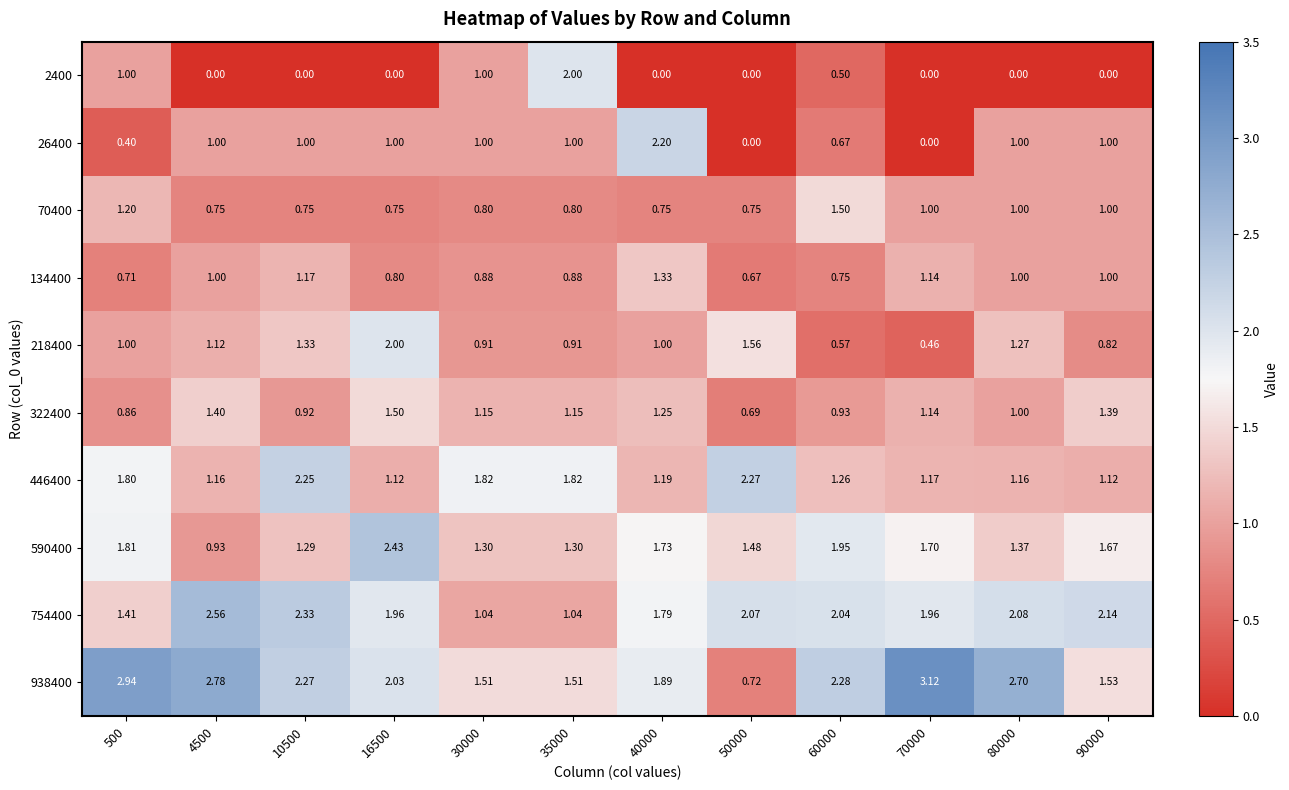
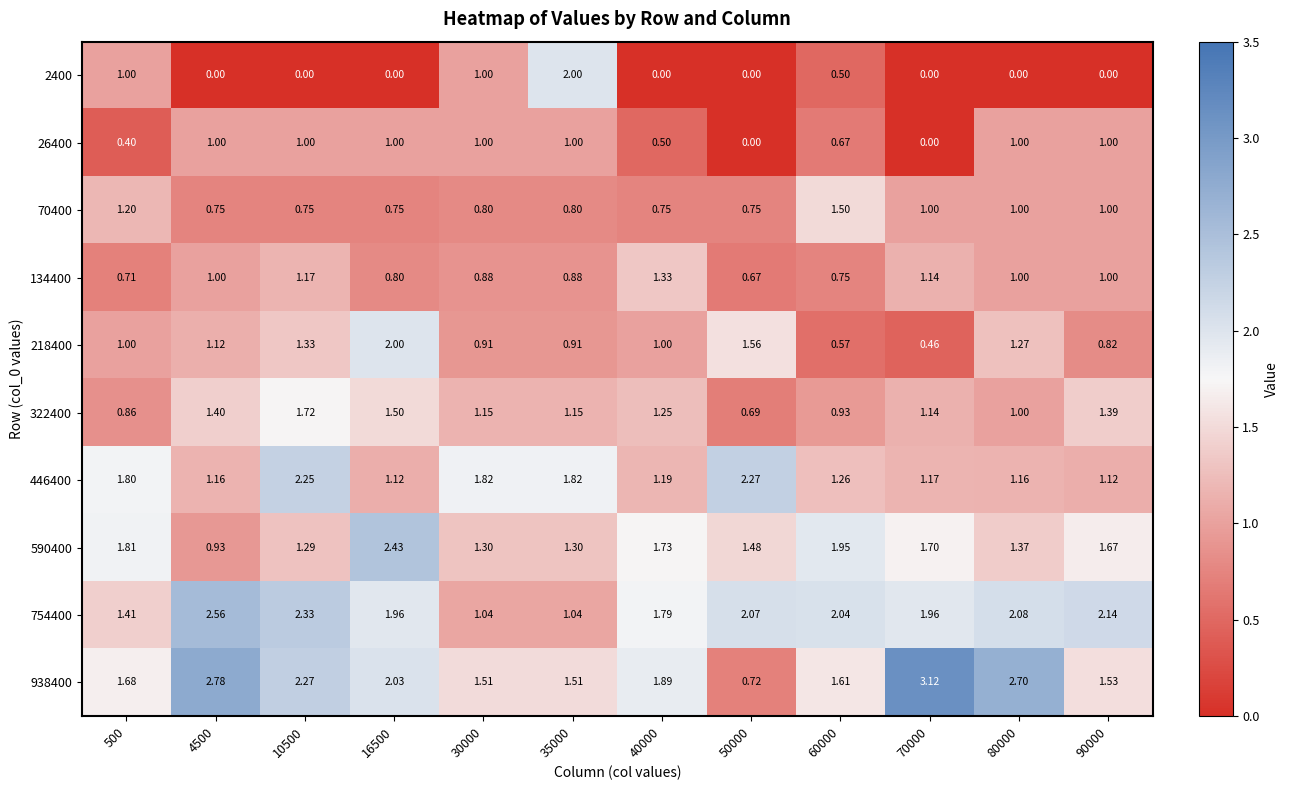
  {
    "2400": {
      "500": 1.00,
      "4500": 0.00,
      "10500": 0.00,
      "16500": 0.00,
      "30000": 1.00,
      "35000": 2.00,
      "40000": 0.00,
      "50000": 0.00,
      "60000": 0.50,
      "70000": 0.00,
      "80000": 0.00,
      "90000": 0.00
    },
    "26400": {
      "500": 0.40,
      "4500": 1.00,
      "10500": 1.00,
      "16500": 1.00,
      "30000": 1.00,
      "35000": 1.00,
-     "40000": 2.20,
+     "40000": 0.50,
      "50000": 0.00,
      "60000": 0.67,
      "70000": 0.00,
      "80000": 1.00,
      "90000": 1.00
    },
    "70400": {
      "500": 1.20,
      "4500": 0.75,
      "10500": 0.75,
      "16500": 0.75,
      "30000": 0.80,
      "35000": 0.80,
      "40000": 0.75,
      "50000": 0.75,
      "60000": 1.50,
      "70000": 1.00,
      "80000": 1.00,
      "90000": 1.00
    },
    "134400": {
      "500": 0.71,
      "4500": 1.00,
      "10500": 1.17,
      "16500": 0.80,
      "30000": 0.88,
      "35000": 0.88,
      "40000": 1.33,
      "50000": 0.67,
      "60000": 0.75,
      "70000": 1.14,
      "80000": 1.00,
      "90000": 1.00
    },
    "218400": {
      "500": 1.00,
      "4500": 1.12,
      "10500": 1.33,
      "16500": 2.00,
      "30000": 0.91,
      "35000": 0.91,
      "40000": 1.00,
      "50000": 1.56,
      "60000": 0.57,
      "70000": 0.46,
      "80000": 1.27,
      "90000": 0.82
    },
    "322400": {
      "500": 0.86,
      "4500": 1.40,
-     "10500": 0.92,
+     "10500": 1.72,
      "16500": 1.50,
      "30000": 1.15,
      "35000": 1.15,
      "40000": 1.25,
      "50000": 0.69,
      "60000": 0.93,
      "70000": 1.14,
      "80000": 1.00,
      "90000": 1.39
    },
    "446400": {
      "500": 1.80,
      "4500": 1.16,
      "10500": 2.25,
      "16500": 1.12,
      "30000": 1.82,
      "35000": 1.82,
      "40000": 1.19,
      "50000": 2.27,
      "60000": 1.26,
      "70000": 1.17,
      "80000": 1.16,
      "90000": 1.12
    },
    "590400": {
      "500": 1.81,
      "4500": 0.93,
      "10500": 1.29,
      "16500": 2.43,
      "30000": 1.30,
      "35000": 1.30,
      "40000": 1.73,
      "50000": 1.48,
      "60000": 1.95,
      "70000": 1.70,
      "80000": 1.37,
      "90000": 1.67
    },
    "754400": {
      "500": 1.41,
      "4500": 2.56,
      "10500": 2.33,
      "16500": 1.96,
      "30000": 1.04,
      "35000": 1.04,
      "40000": 1.79,
      "50000": 2.07,
      "60000": 2.04,
      "70000": 1.96,
      "80000": 2.08,
      "90000": 2.14
    },
    "938400": {
-     "500": 2.94,
+     "500": 1.68,
      "4500": 2.78,
      "10500": 2.27,
      "16500": 2.03,
      "30000": 1.51,
      "35000": 1.51,
      "40000": 1.89,
      "50000": 0.72,
-     "60000": 2.28,
+     "60000": 1.61,
      "70000": 3.12,
      "80000": 2.70,
      "90000": 1.53
    }
  }
